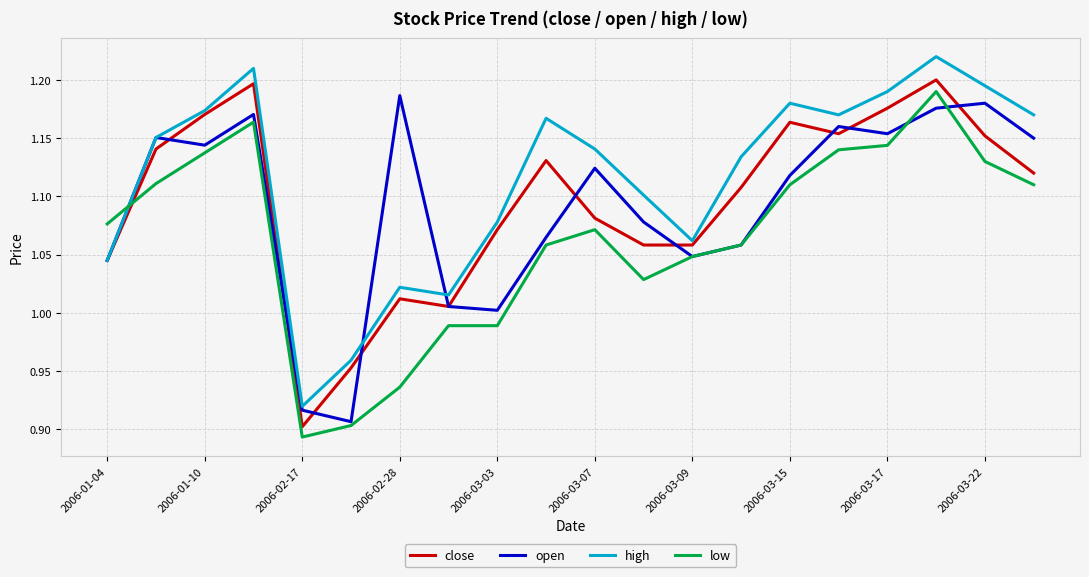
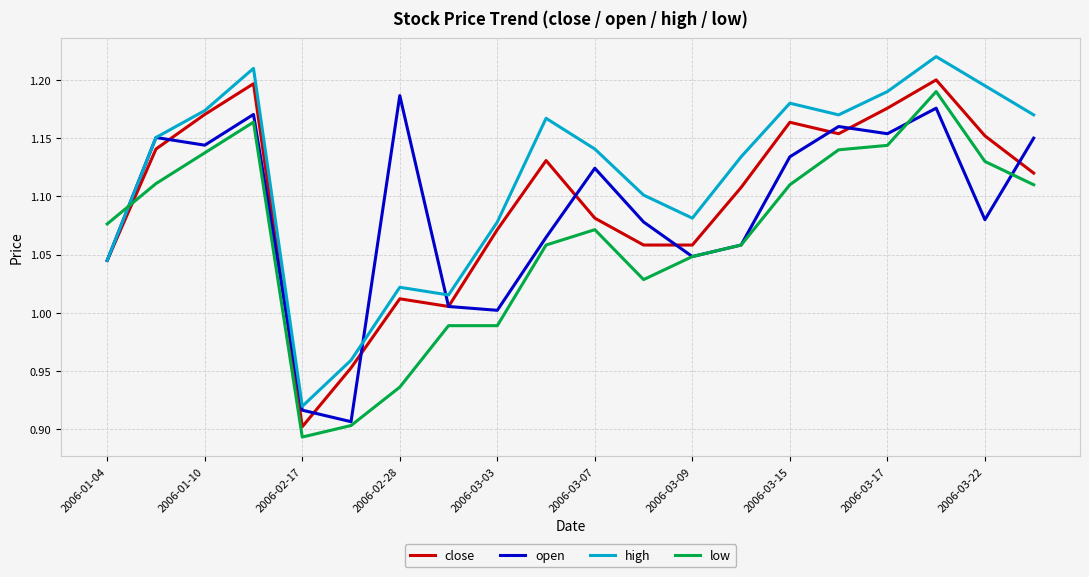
  {
    "close": {
      "2006-01-10": 1.170,
      "2006-02-17": 0.902,
      "2006-02-28": 1.012,
      "2006-03-03": 1.071,
      "2006-03-07": 1.081,
      "2006-03-09": 1.058,
      "2006-03-15": 1.164,
      "2006-03-17": 1.176,
      "2006-03-22": 1.152
    },
    "open": {
      "2006-01-10": 1.144,
      "2006-02-17": 0.916,
      "2006-02-28": 1.187,
      "2006-03-03": 1.002,
      "2006-03-07": 1.124,
-     "2006-03-15": 1.118,
+     "2006-03-15": 1.134,
      "2006-03-17": 1.154,
-     "2006-03-22": 1.18
+     "2006-03-22": 1.08
    },
    "high": {
      "2006-01-10": 1.174,
      "2006-02-17": 0.920,
      "2006-02-28": 1.022,
      "2006-03-03": 1.078,
      "2006-03-07": 1.141,
-     "2006-03-09": 1.062,
+     "2006-03-09": 1.081,
      "2006-03-15": 1.180,
      "2006-03-17": 1.190,
      "2006-03-22": 1.195
    },
    "low": {
      "2006-01-04": 1.076,
      "2006-01-10": 1.137,
      "2006-02-17": 0.893,
      "2006-02-28": 0.936,
      "2006-03-03": 0.989,
      "2006-03-07": 1.071,
      "2006-03-15": 1.110,
      "2006-03-17": 1.144,
      "2006-03-22": 1.130
    }
  }
